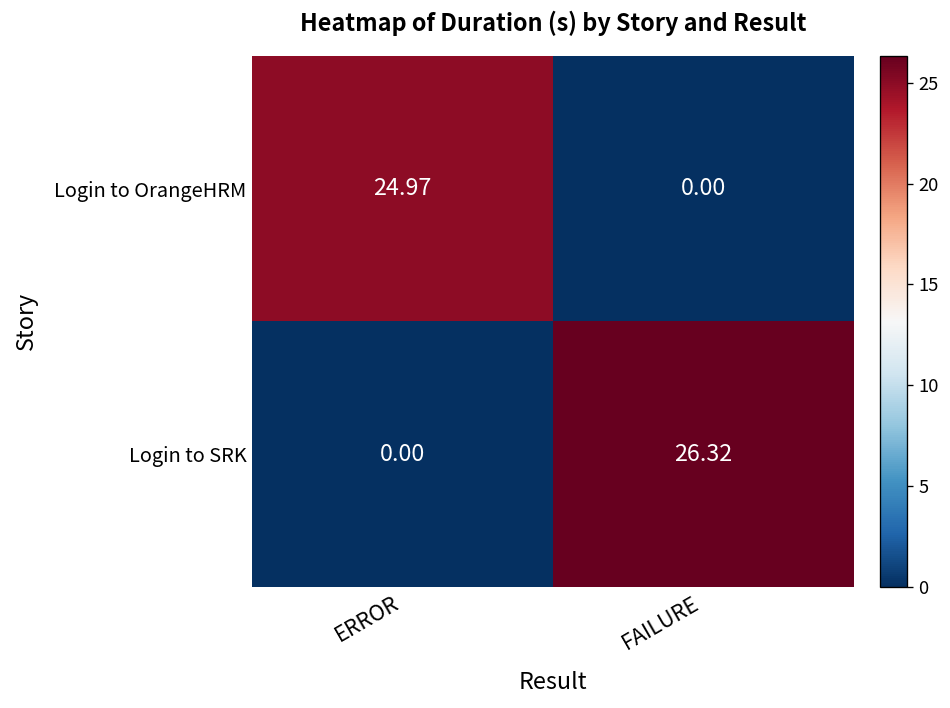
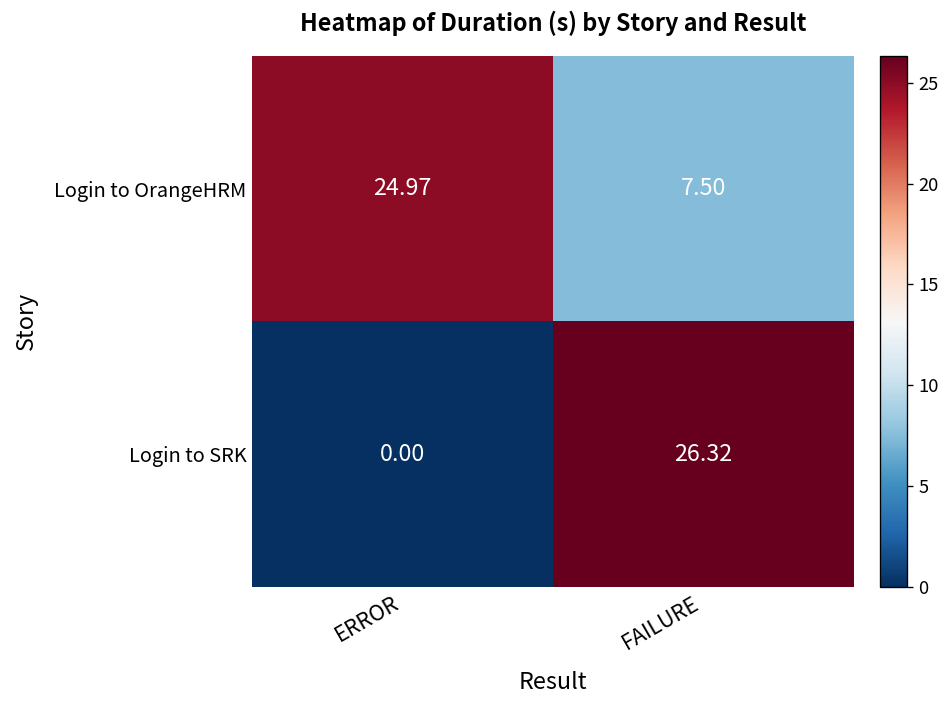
  {
    "Login to OrangeHRM": {
      "ERROR": 24.97,
-     "FAILURE": 0.00
+     "FAILURE": 7.50
    },
    "Login to SRK": {
      "ERROR": 0.00,
      "FAILURE": 26.32
    }
  }
